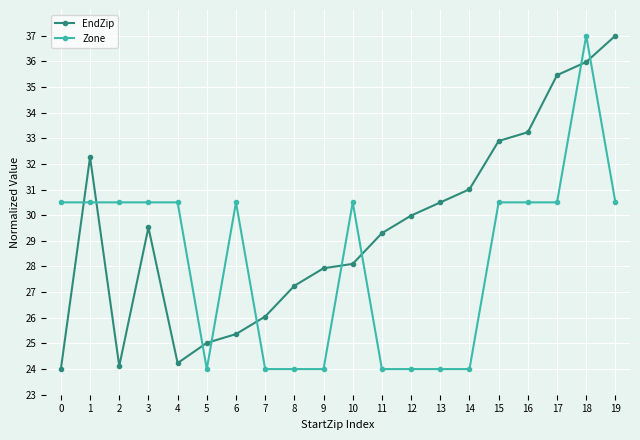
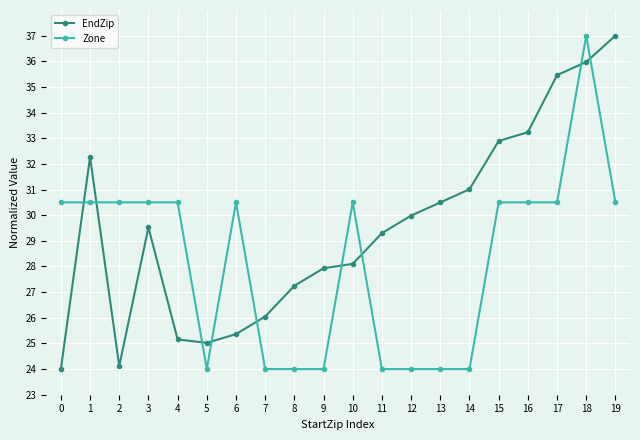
  {
    "EndZip": {
      "0": 24.0,
      "1": 32.3,
      "2": 24.1,
      "3": 29.5,
-     "4": 24.2,
+     "4": 25.2,
      "5": 25.0,
      "6": 25.4,
      "7": 26.0,
      "8": 27.2,
      "9": 27.9,
      "10": 28.1,
      "11": 29.3,
      "12": 30.0,
      "13": 30.5,
      "14": 31.0,
      "15": 32.9,
      "16": 33.2,
      "17": 35.5,
      "18": 36.0,
      "19": 37.0
    },
    "Zone": {
      "0": 30.5,
      "1": 30.5,
      "2": 30.5,
      "3": 30.5,
      "4": 30.5,
      "5": 24.0,
      "6": 30.5,
      "7": 24.0,
      "8": 24.0,
      "9": 24.0,
      "10": 30.5,
      "11": 24.0,
      "12": 24.0,
      "13": 24.0,
      "14": 24.0,
      "15": 30.5,
      "16": 30.5,
      "17": 30.5,
      "18": 37.0,
      "19": 30.5
    }
  }
